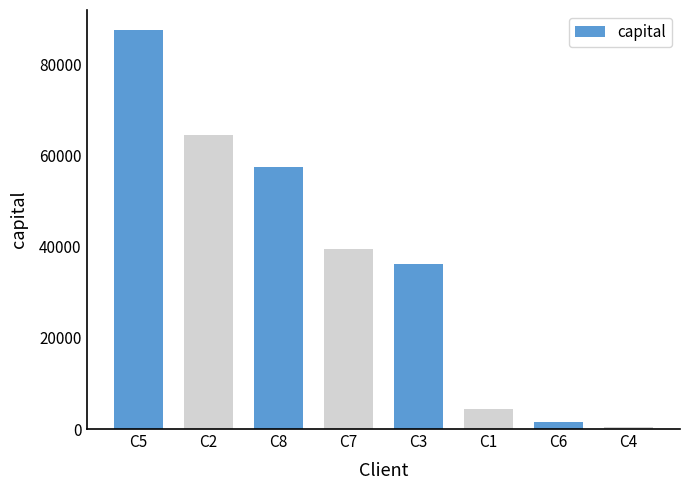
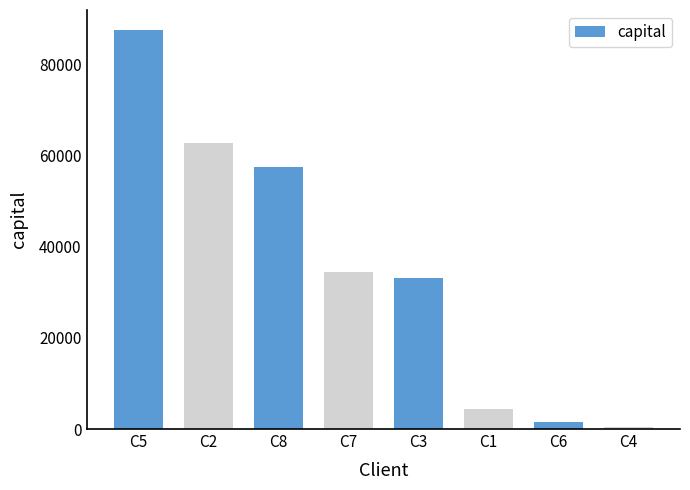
  {
    "C5": 88000,
-   "C2": 65000,
+   "C2": 63000,
    "C8": 58000,
-   "C7": 39000,
-   "C3": 36000,
+   "C7": 34000,
+   "C3": 33000,
    "C1": 4000,
    "C6": 2000
  }
